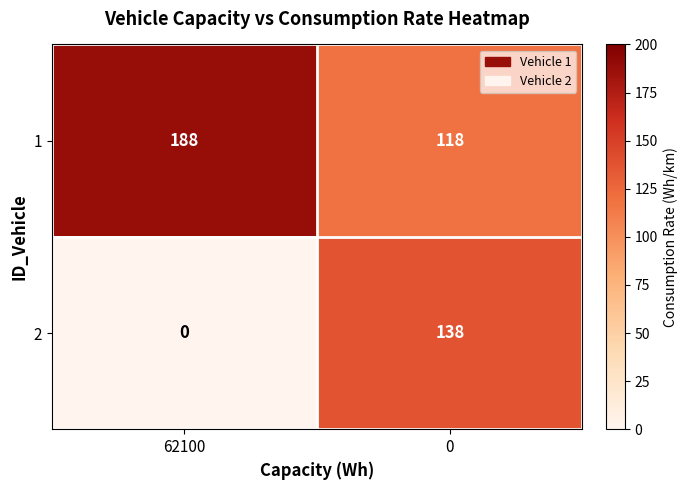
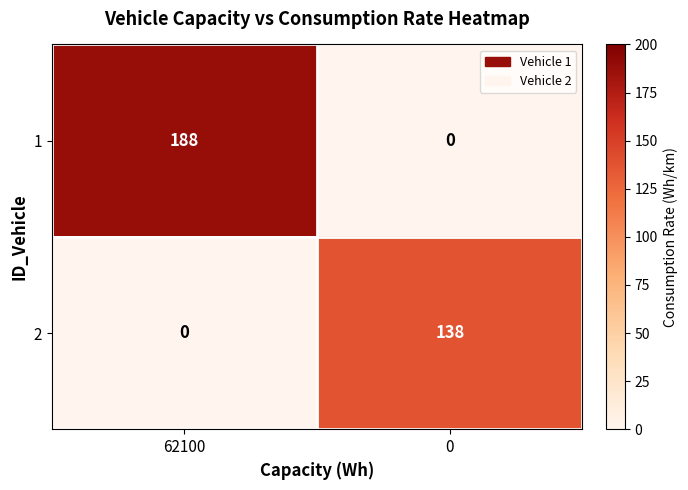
  {
    "1": {
      "62100": 188,
-     "0": 118
+     "0": 0
    },
    "2": {
      "62100": 0,
      "0": 138
    }
  }
